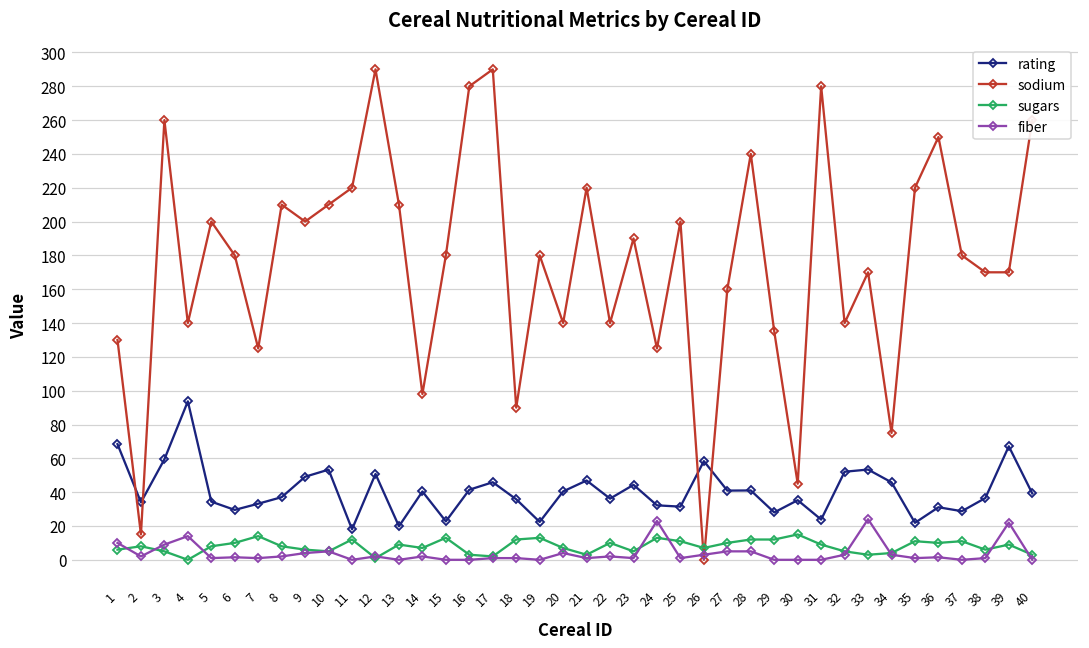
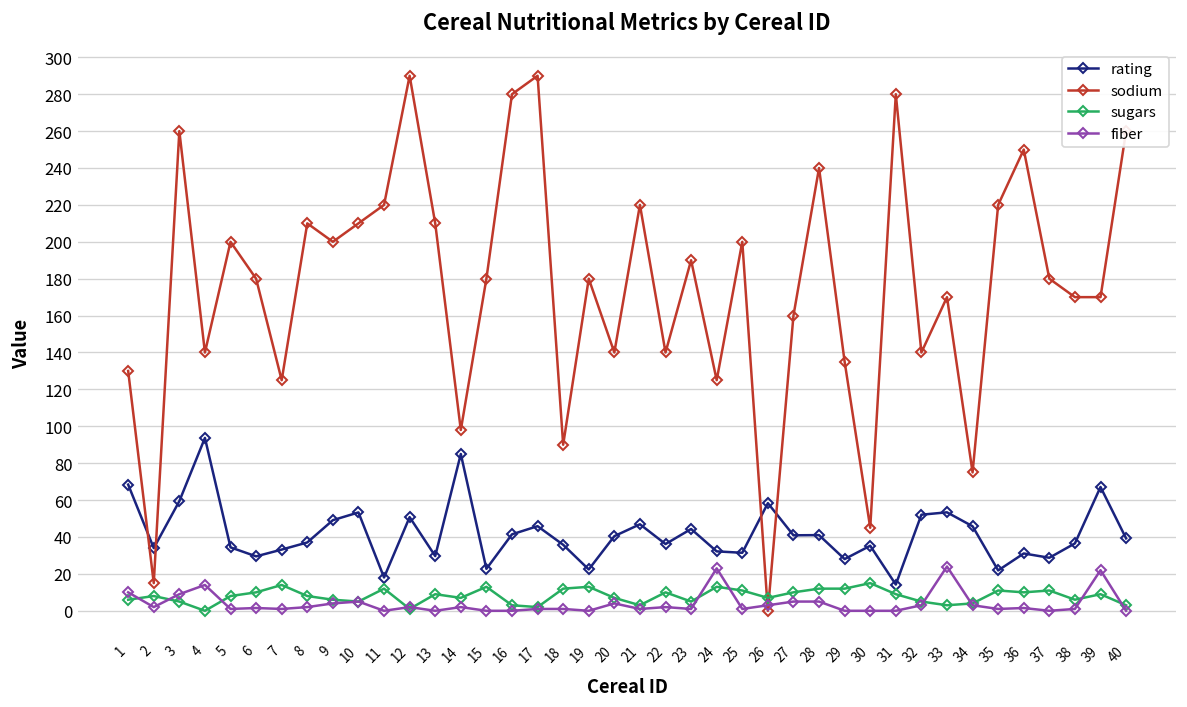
  {
    "rating": {
      "1": 68,
      "2": 34,
      "3": 59,
      "4": 94,
      "5": 34,
      "6": 30,
      "7": 33,
      "8": 37,
      "9": 49,
      "10": 53,
      "11": 18,
      "12": 51,
-     "13": 20,
-     "14": 40,
+     "13": 30,
+     "14": 85,
      "15": 23,
      "16": 41,
      "17": 46,
      "18": 36,
      "19": 22,
      "20": 40,
      "21": 47,
      "22": 36,
      "23": 44,
      "24": 32,
      "25": 31,
      "26": 58,
      "27": 41,
      "28": 41,
      "29": 28,
      "30": 35,
-     "31": 24,
+     "31": 14,
      "32": 52,
      "33": 53,
      "34": 46,
      "35": 22,
      "36": 31,
      "37": 29,
      "38": 37,
      "39": 67,
      "40": 39
    },
    "sodium": {
      "1": 130,
      "2": 15,
      "3": 260,
      "4": 140,
      "5": 200,
      "6": 180,
      "7": 125,
      "8": 210,
      "9": 200,
      "10": 210,
      "11": 220,
      "12": 290,
      "13": 210,
      "14": 98,
      "15": 180,
      "16": 280,
      "17": 290,
      "18": 90,
      "19": 180,
      "20": 140,
      "21": 220,
      "22": 140,
      "23": 190,
      "24": 125,
      "25": 200,
      "26": 0,
      "27": 160,
      "28": 240,
      "29": 135,
      "30": 45,
      "31": 280,
      "32": 140,
      "33": 170,
      "34": 75,
      "35": 220,
      "36": 250,
      "37": 180,
      "38": 170,
      "39": 170
    },
    "sugars": {
      "1": 6,
      "2": 8,
      "3": 5,
      "4": 0,
      "5": 8,
      "6": 10,
      "7": 14,
      "8": 8,
      "9": 6,
      "11": 12,
      "13": 9,
      "14": 7,
      "15": 13,
      "16": 3,
      "18": 12,
      "19": 13,
      "20": 7,
      "21": 3,
      "22": 10,
      "23": 5,
      "24": 13,
      "25": 11,
      "26": 7,
      "27": 10,
      "28": 12,
      "29": 12,
      "30": 15,
      "31": 9,
      "32": 5,
      "33": 3,
      "35": 11,
      "36": 10,
      "37": 11,
      "38": 6,
      "39": 9,
      "40": 3
    },
    "fiber": {
      "1": 10,
      "2": 2,
      "3": 9,
      "4": 14,
      "5": 1,
      "6": 2,
      "7": 1,
      "8": 2,
      "9": 4,
      "11": 0,
      "13": 0,
      "14": 2,
      "15": 0,
      "16": 0,
      "18": 1,
      "19": 0,
      "20": 4,
      "21": 1,
      "22": 2,
      "23": 1,
      "24": 23,
      "25": 1,
      "26": 3,
      "27": 5,
      "28": 5,
      "29": 0,
      "30": 0,
      "31": 0,
      "32": 3,
      "33": 24,
      "35": 1,
      "36": 2,
      "37": 0,
      "38": 1,
      "39": 22,
      "40": 0
    }
  }
